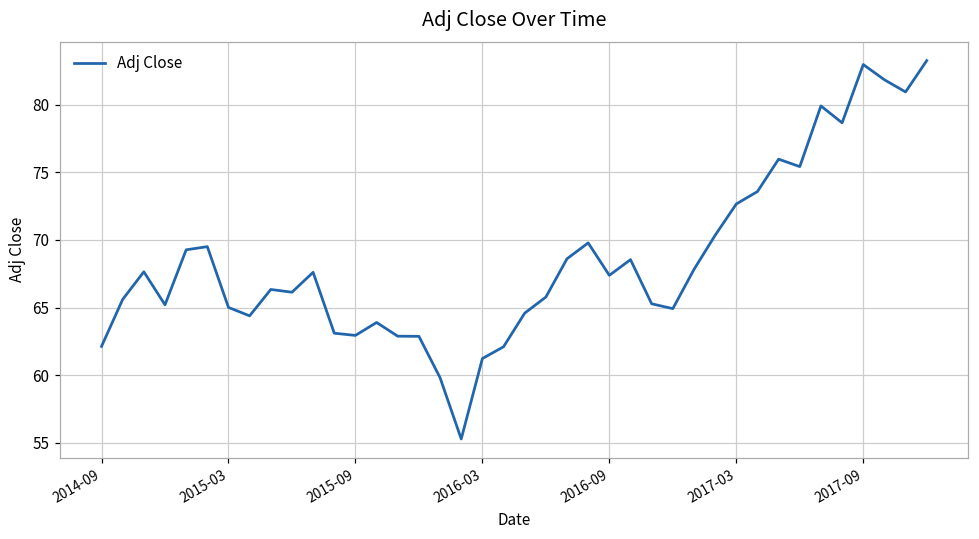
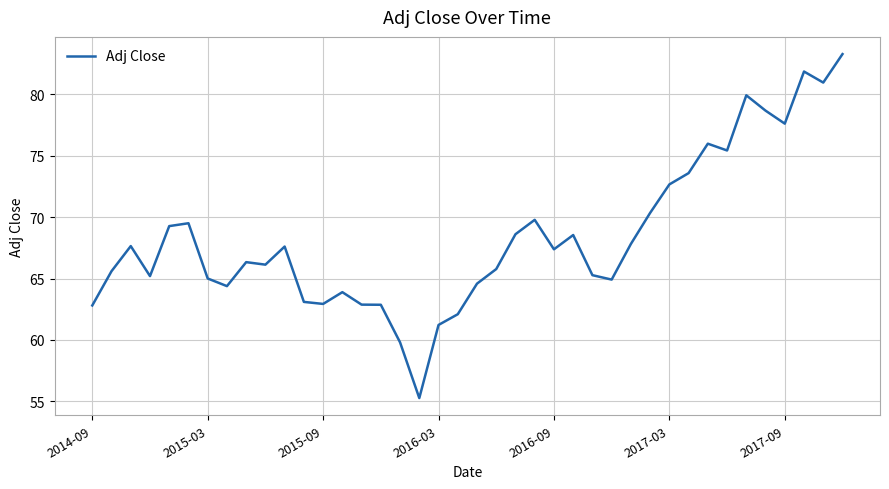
  {
-   "2014-09": 62.1,
+   "2014-09": 62.8,
    "2015-03": 65.0,
    "2015-09": 62.9,
    "2016-03": 61.2,
    "2016-09": 67.4,
    "2017-03": 72.7,
-   "2017-09": 83.0
+   "2017-09": 77.6
  }
